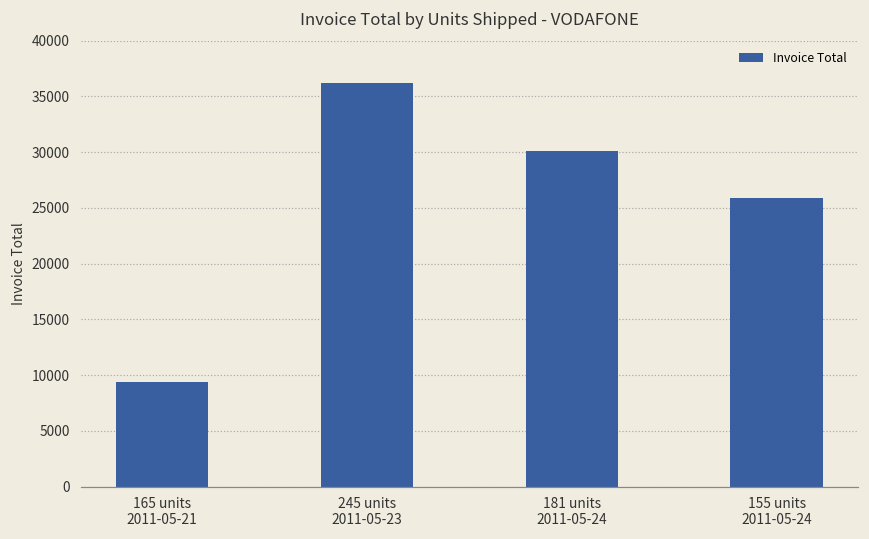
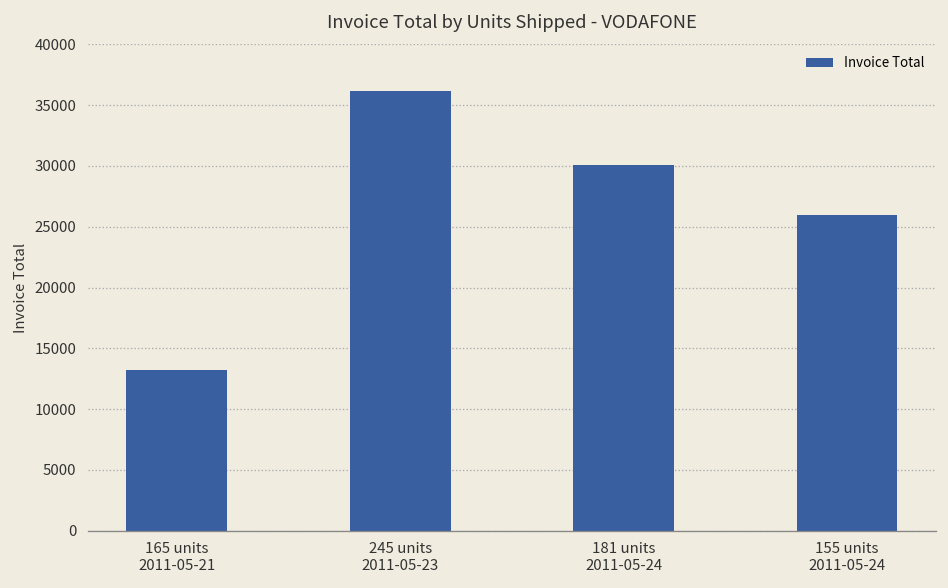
  {
-   "165 units 2011-05-21": 9400,
+   "165 units 2011-05-21": 13200,
    "245 units 2011-05-23": 36200,
    "181 units 2011-05-24": 30100,
    "155 units 2011-05-24": 25900
  }
